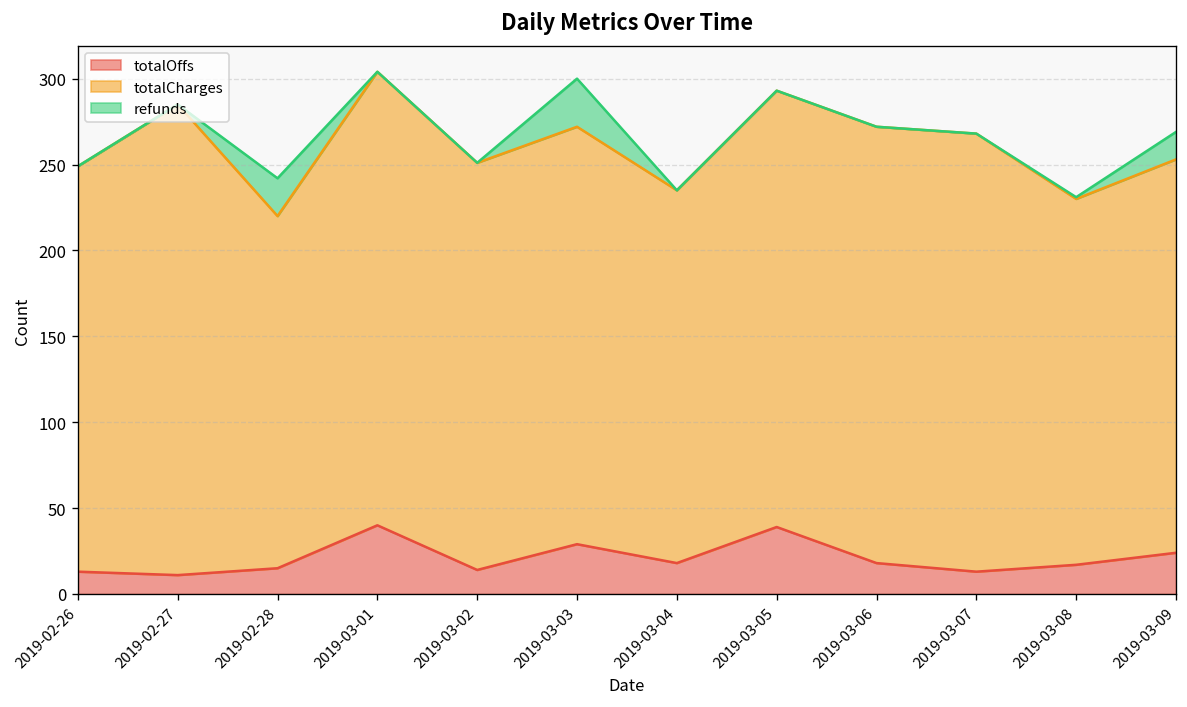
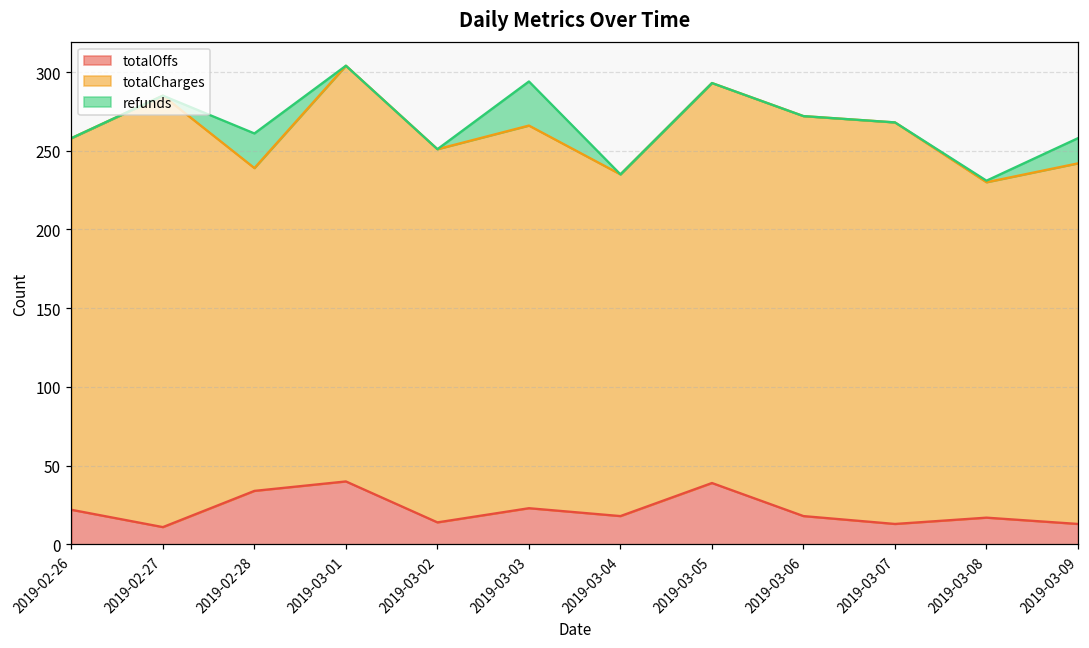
  {
    "totalOffs": {
-     "2019-02-26": 13,
+     "2019-02-26": 22,
      "2019-02-27": 11,
-     "2019-02-28": 15,
+     "2019-02-28": 34,
      "2019-03-01": 40,
      "2019-03-02": 14,
-     "2019-03-03": 29,
+     "2019-03-03": 23,
      "2019-03-04": 18,
      "2019-03-05": 39,
      "2019-03-06": 18,
      "2019-03-07": 13,
      "2019-03-08": 17,
-     "2019-03-09": 24
+     "2019-03-09": 13
    },
    "totalCharges": {
      "2019-02-28": 205,
      "2019-03-03": 243,
      "2019-03-09": 229
    },
    "refunds": {
      "2019-02-28": 22,
      "2019-03-03": 28,
      "2019-03-09": 16
    }
  }
